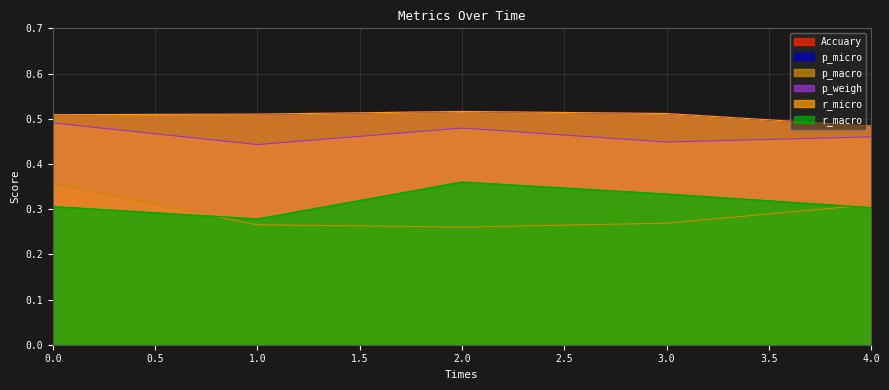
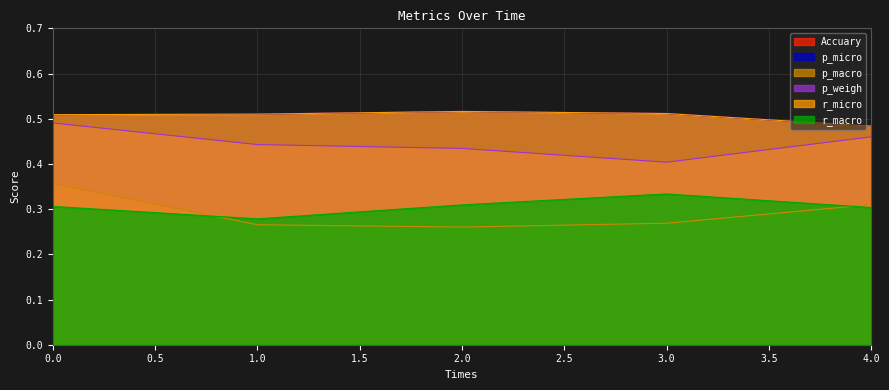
  {
    "p_weigh": {
      "0.0": 0.49,
      "1.0": 0.44,
-     "2.0": 0.48,
-     "3.0": 0.45,
+     "2.0": 0.43,
+     "3.0": 0.40,
      "4.0": 0.46
    },
    "r_macro": {
      "0.0": 0.31,
      "1.0": 0.28,
-     "2.0": 0.36,
+     "2.0": 0.31,
      "3.0": 0.33,
      "4.0": 0.30
    }
  }
